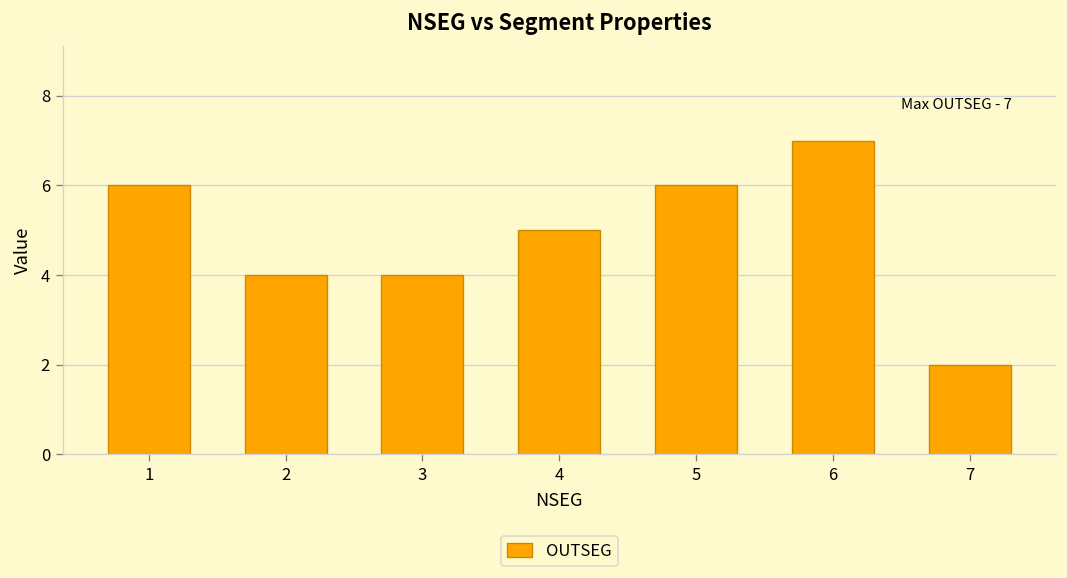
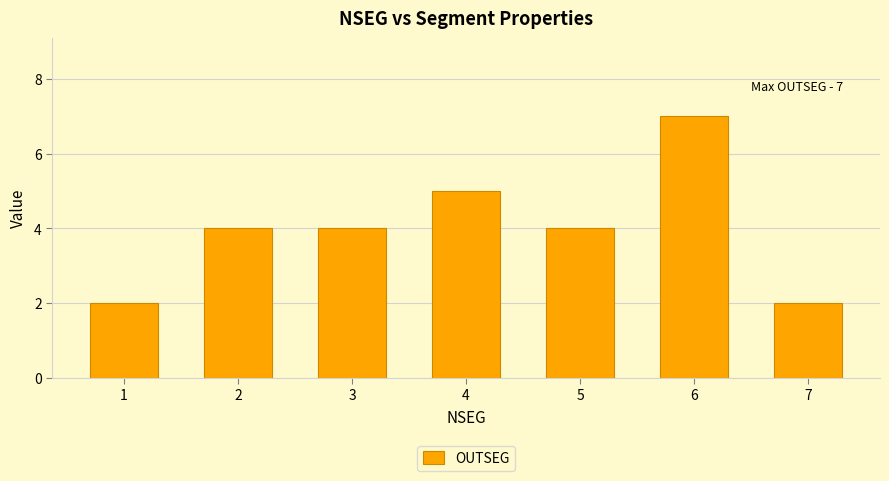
  {
-   "1": 6,
+   "1": 2,
    "2": 4,
    "3": 4,
    "4": 5,
-   "5": 6,
+   "5": 4,
    "6": 7,
    "7": 2
  }
